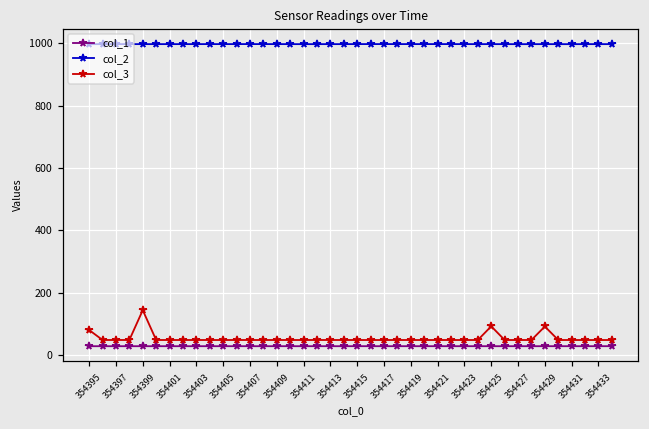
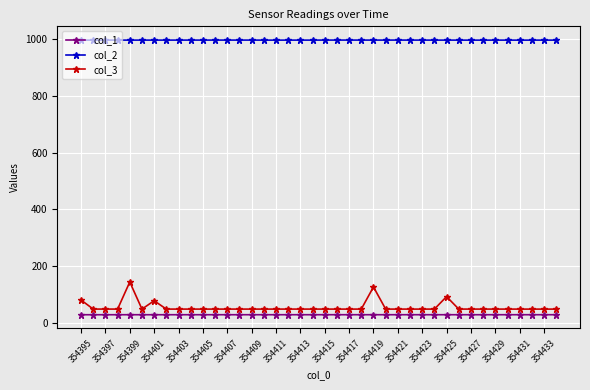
  {
    "col_1": {
      "354395": 30,
      "354397": 30,
      "354399": 30,
      "354401": 30,
      "354403": 30,
      "354405": 30,
      "354407": 30,
      "354409": 30,
      "354411": 30,
      "354413": 30,
      "354415": 30,
      "354417": 30,
      "354419": 30,
      "354421": 30,
      "354423": 30,
      "354425": 30,
      "354427": 30,
      "354429": 30,
      "354431": 30,
      "354433": 30
    },
    "col_2": {
      "354399": 1000,
      "354401": 1000,
      "354403": 1000,
      "354405": 1000,
      "354407": 1000,
      "354409": 1000,
      "354411": 1000,
      "354413": 1000,
      "354415": 1000,
      "354417": 1000,
      "354419": 1000,
      "354421": 1000,
      "354423": 1000,
      "354425": 1000,
      "354427": 1000,
      "354429": 1000,
      "354431": 1000,
      "354433": 1000
    },
    "col_3": {
      "354395": 80,
      "354397": 50,
      "354399": 140,
-     "354401": 50,
+     "354401": 80,
      "354403": 50,
      "354405": 50,
      "354407": 50,
      "354409": 50,
      "354411": 50,
      "354413": 50,
      "354415": 50,
      "354417": 50,
-     "354419": 50,
+     "354419": 130,
      "354421": 50,
      "354423": 50,
      "354425": 90,
      "354427": 50,
-     "354429": 90,
+     "354429": 50,
      "354431": 50,
      "354433": 50
    }
  }
